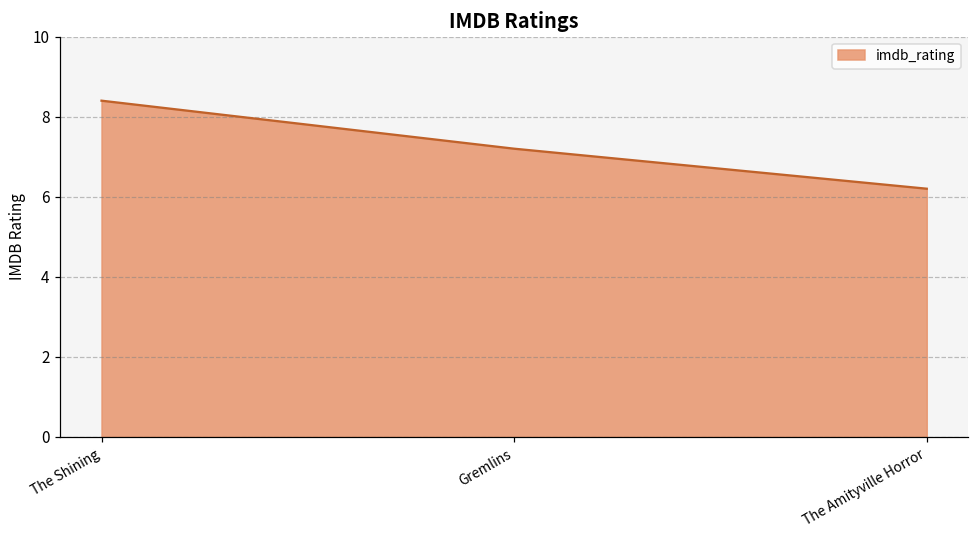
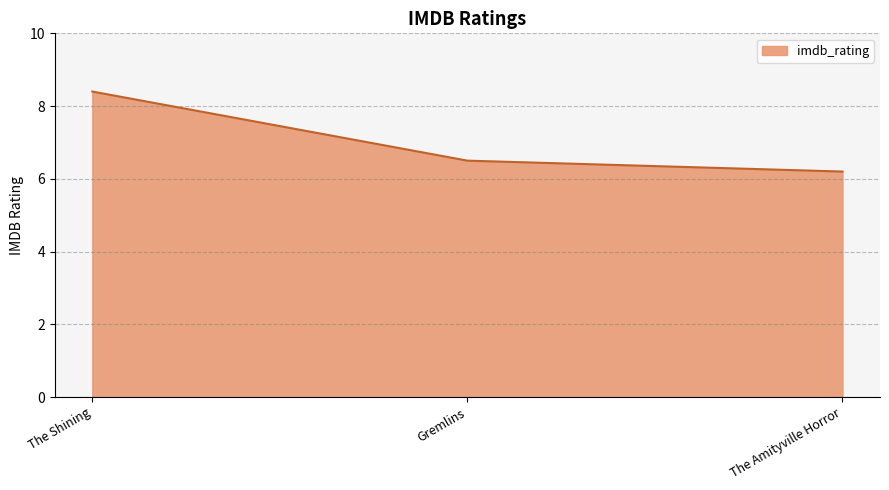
  {
    "The Shining": 8.4,
-   "Gremlins": 7.2,
+   "Gremlins": 6.5,
    "The Amityville Horror": 6.2
  }
